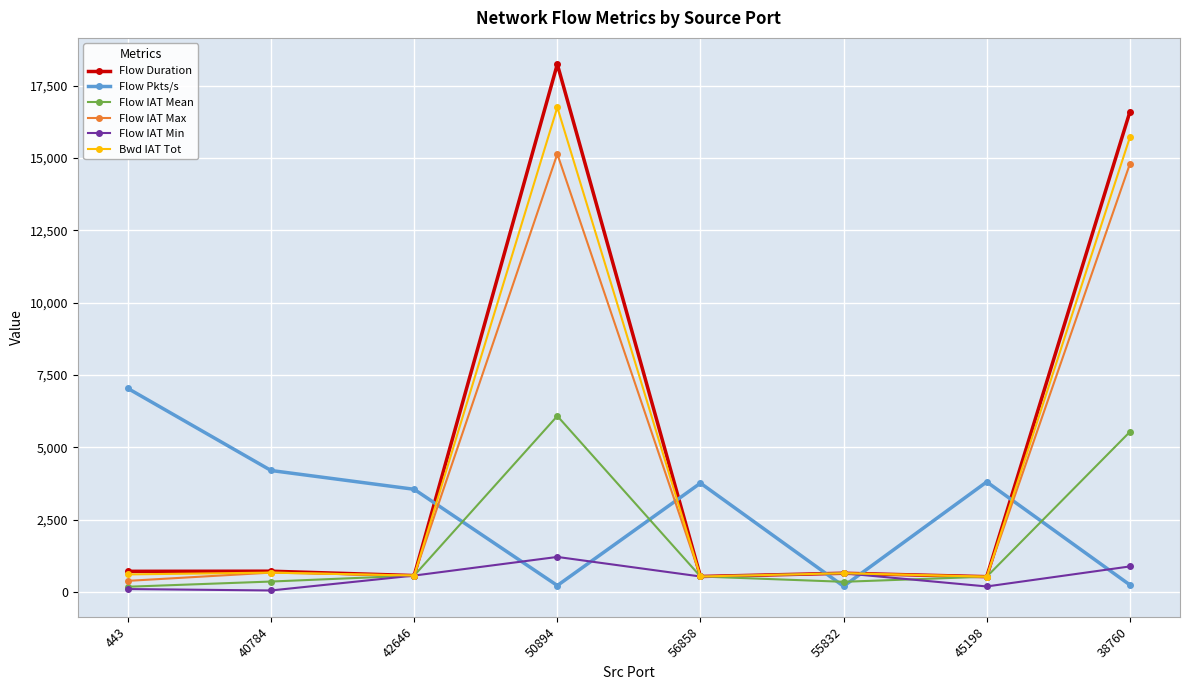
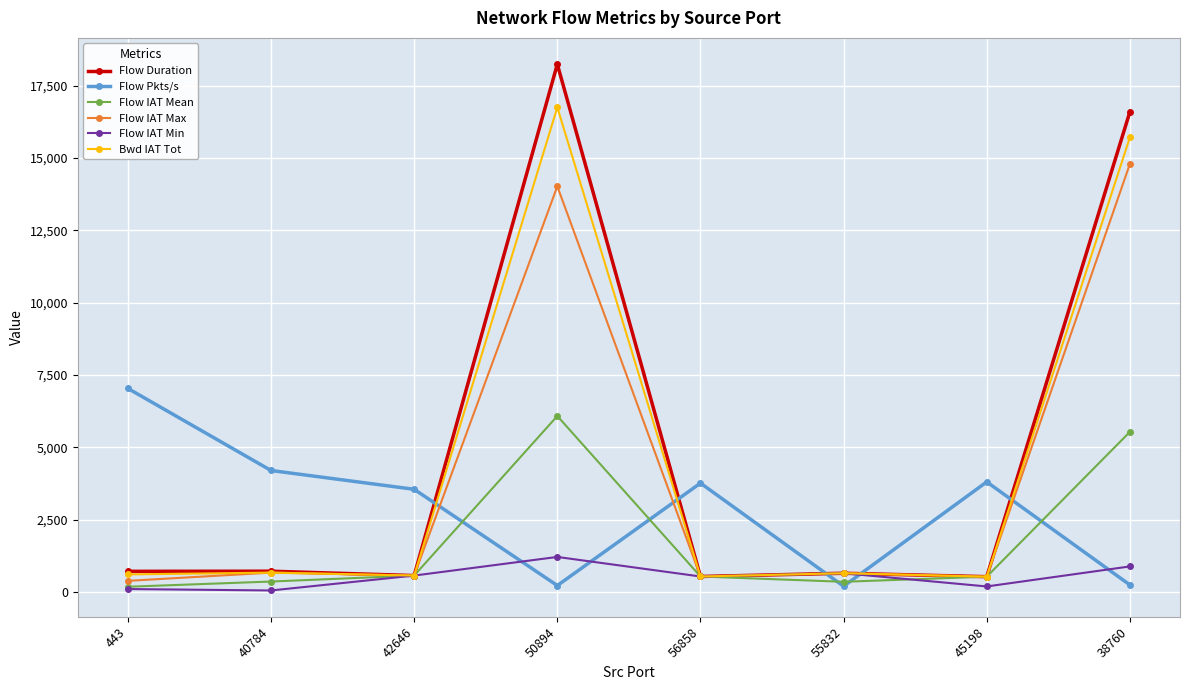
  {
    "Flow Duration": {
      "443": "700",
      "50894": "18,200",
      "38760": "16,600"
    },
    "Flow Pkts/s": {
      "443": "7,000",
      "40784": "4,200",
      "42646": "3,500",
      "50894": "200",
      "56858": "3,800",
      "55832": "200",
      "45198": "3,800",
      "38760": "200"
    },
    "Flow IAT Mean": {
      "40784": "400",
      "50894": "6,100",
      "55832": "300",
      "38760": "5,500"
    },
    "Flow IAT Max": {
      "443": "400",
-     "50894": "15,100",
+     "50894": "14,000",
      "38760": "14,800"
    },
    "Flow IAT Min": {
      "40784": "0",
      "50894": "1,200",
      "45198": "200",
      "38760": "900"
    },
    "Bwd IAT Tot": {
      "443": "600",
      "50894": "16,700",
      "38760": "15,700"
    }
  }
